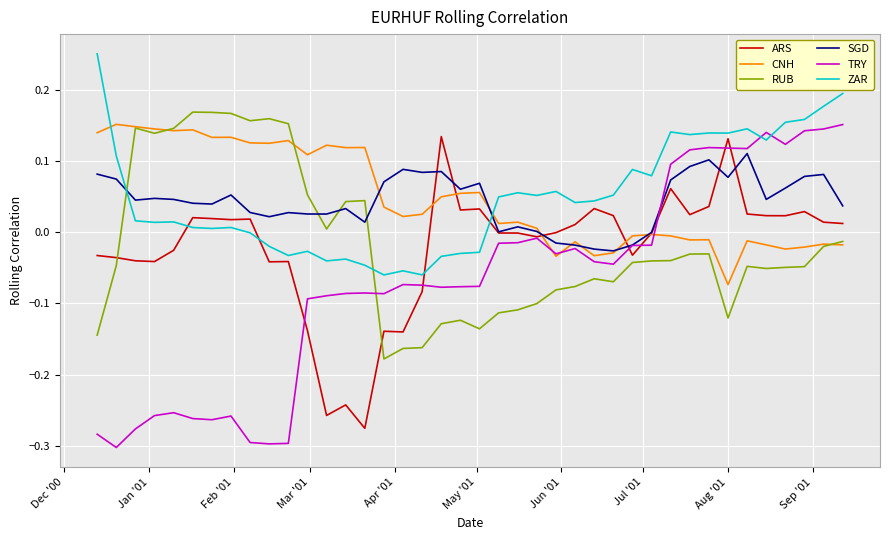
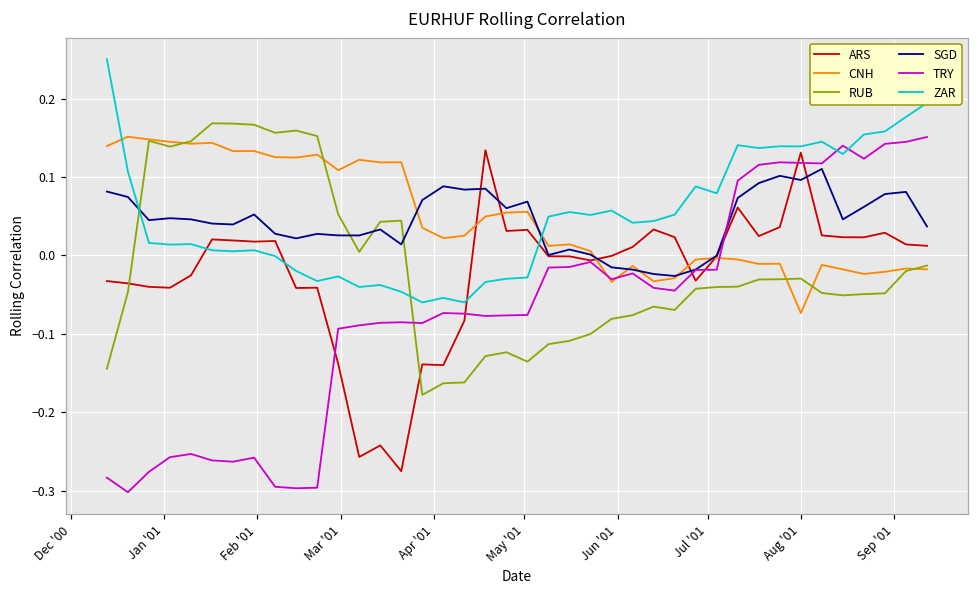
  {
    "ARS": {
      "Aug '01": 0.13
    },
    "CNH": {
      "Aug '01": -0.07
    },
    "RUB": {
-     "Aug '01": -0.12
+     "Aug '01": -0.03
    },
    "SGD": {
-     "Aug '01": 0.08
+     "Aug '01": 0.10
    },
    "TRY": {
      "Aug '01": 0.12
    },
    "ZAR": {
      "Aug '01": 0.14
    }
  }
